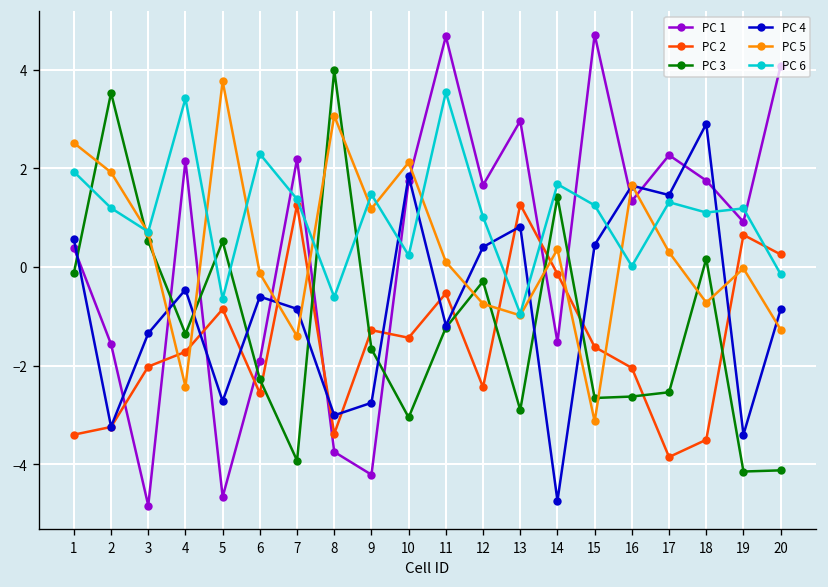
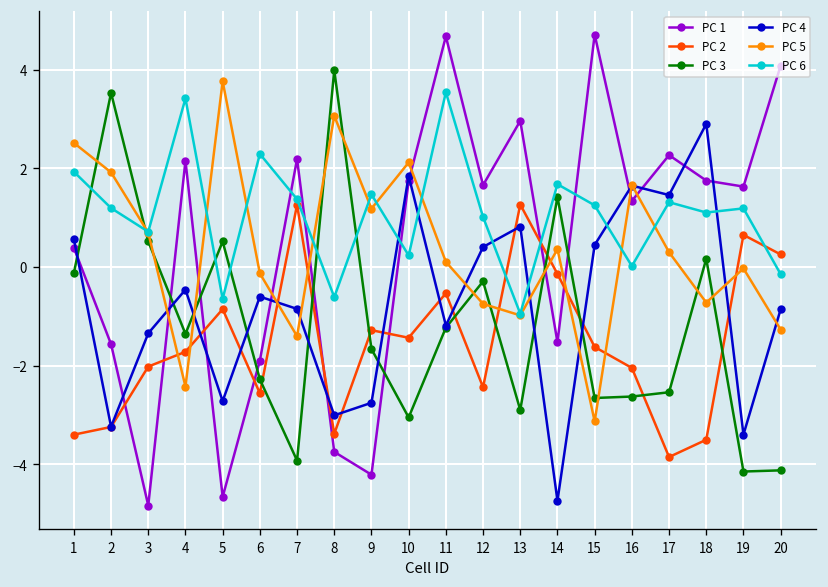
  {
    "PC 1": {
      "1": 0.4,
      "2": -1.6,
      "3": -4.8,
      "4": 2.2,
      "5": -4.7,
      "6": -1.9,
      "7": 2.2,
      "8": -3.8,
      "9": -4.2,
      "10": 1.7,
      "11": 4.7,
      "12": 1.7,
      "13": 3.0,
      "14": -1.5,
      "15": 4.7,
      "16": 1.3,
      "17": 2.3,
      "18": 1.8,
-     "19": 0.9
+     "19": 1.6
    },
    "PC 2": {
      "1": -3.4,
      "3": -2.0,
      "4": -1.7,
      "5": -0.9,
      "6": -2.6,
      "7": 1.3,
      "8": -3.4,
      "9": -1.3,
      "10": -1.4,
      "11": -0.5,
      "12": -2.4,
      "13": 1.3,
      "14": -0.1,
      "15": -1.6,
      "16": -2.0,
      "17": -3.9,
      "18": -3.5,
      "19": 0.6,
      "20": 0.3
    },
    "PC 3": {
      "1": -0.1,
      "2": 3.5,
      "3": 0.5,
      "4": -1.4,
      "5": 0.5,
      "6": -2.3,
      "7": -3.9,
      "8": 4.0,
      "9": -1.7,
      "10": -3.1,
      "12": -0.3,
      "13": -2.9,
      "14": 1.4,
      "15": -2.7,
      "16": -2.6,
      "17": -2.5,
      "18": 0.2,
      "19": -4.1,
      "20": -4.1
    },
    "PC 4": {
      "1": 0.6,
      "3": -1.3,
      "4": -0.5,
      "5": -2.7,
      "6": -0.6,
      "7": -0.9,
      "8": -3.0,
      "9": -2.8,
      "10": 1.8,
      "12": 0.4,
      "13": 0.8,
      "14": -4.7,
      "15": 0.4,
      "17": 1.5,
      "18": 2.9,
      "19": -3.4,
      "20": -0.9
    },
    "PC 5": {
      "1": 2.5,
      "2": 1.9,
      "4": -2.4,
      "5": 3.8,
      "6": -0.1,
      "7": -1.4,
      "8": 3.1,
      "9": 1.2,
      "10": 2.1,
      "11": 0.1,
      "12": -0.7,
      "14": 0.4,
      "15": -3.1,
      "17": 0.3,
      "18": -0.7,
      "19": 0.0,
      "20": -1.3
    },
    "PC 6": {
      "1": 1.9,
      "2": 1.2,
      "4": 3.4,
      "5": -0.6,
      "6": 2.3,
      "7": 1.4,
      "8": -0.6,
      "9": 1.5,
      "10": 0.2,
      "11": 3.5,
      "12": 1.0,
      "14": 1.7,
      "15": 1.2,
      "16": 0.0,
      "17": 1.3,
      "18": 1.1,
      "19": 1.2,
      "20": -0.1
    }
  }
